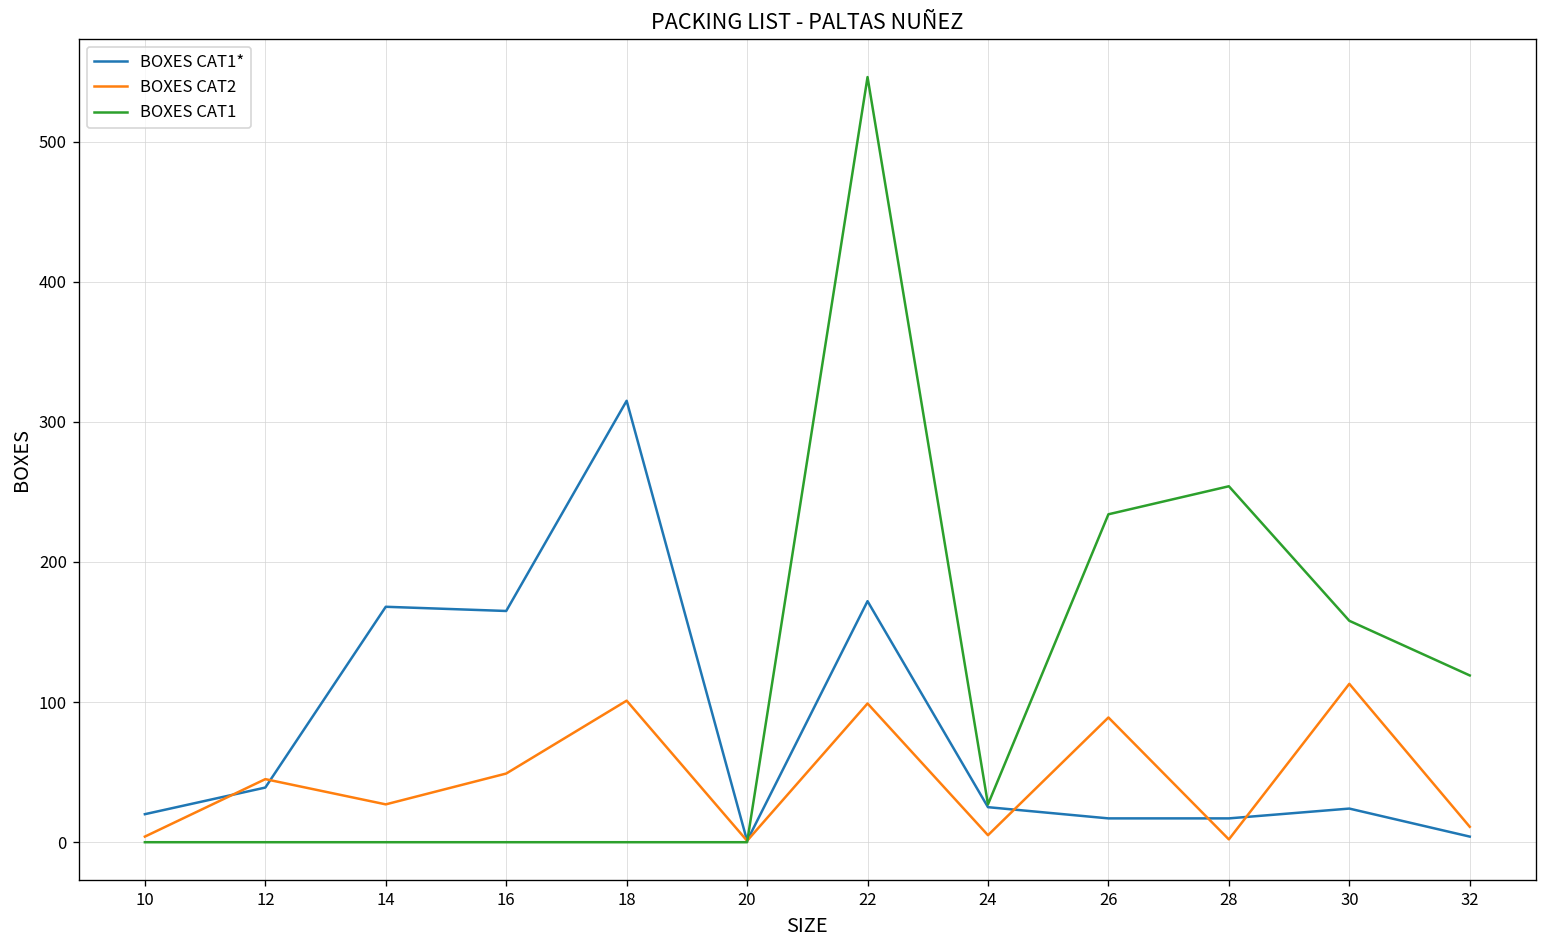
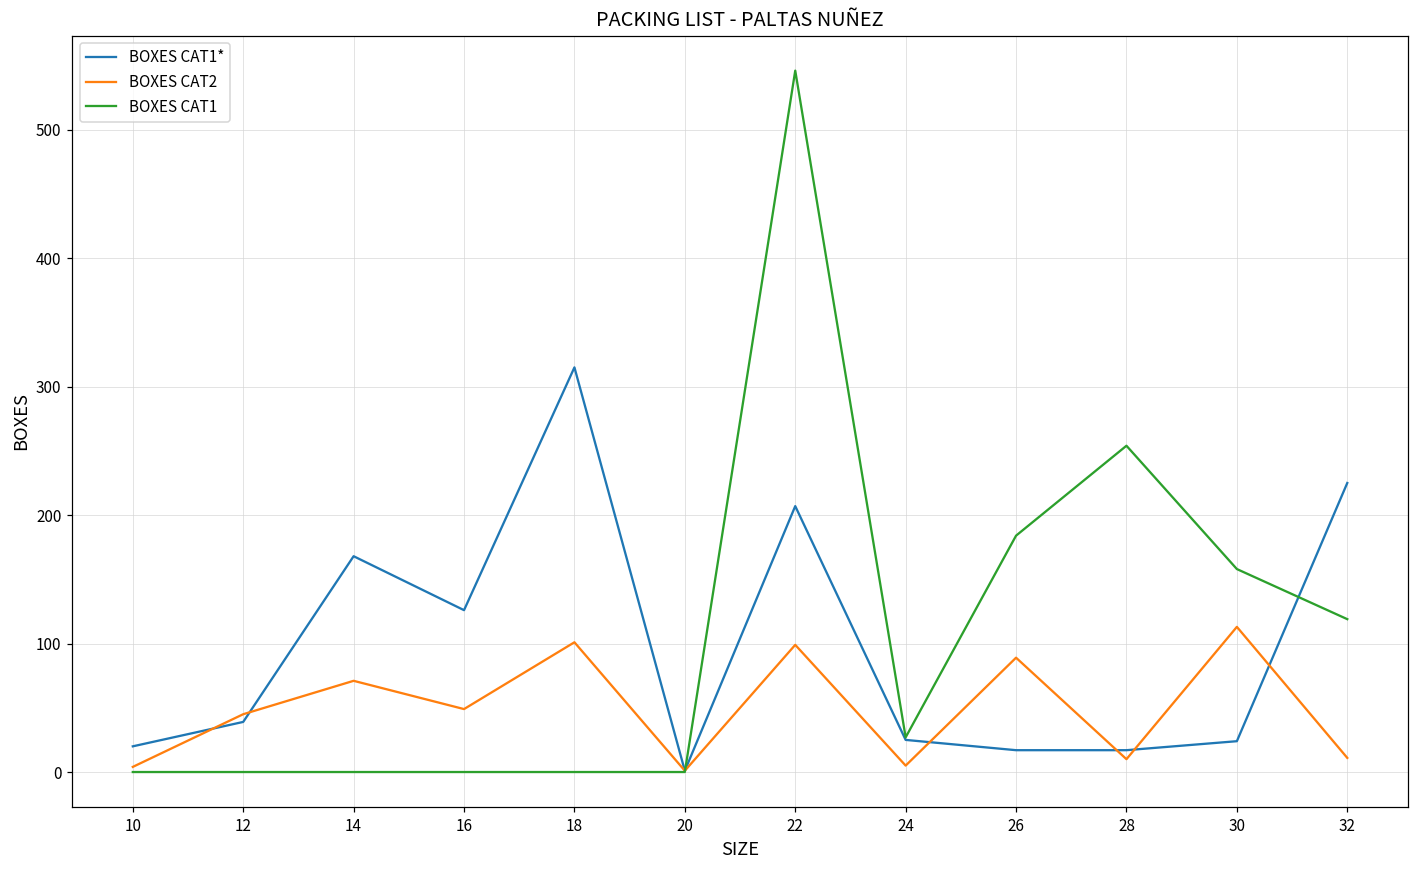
  {
    "BOXES CAT1*": {
      "10": 20,
      "12": 39,
      "14": 168,
-     "16": 165,
+     "16": 126,
      "18": 315,
-     "22": 172,
+     "22": 207,
      "26": 17,
      "28": 17,
      "30": 24,
-     "32": 4
+     "32": 225
    },
    "BOXES CAT2": {
      "10": 4,
      "12": 45,
-     "14": 27,
+     "14": 71,
      "16": 49,
      "18": 101,
      "22": 99,
      "24": 5,
      "26": 89,
-     "28": 2,
+     "28": 10,
      "30": 113,
      "32": 11
    },
    "BOXES CAT1": {
      "10": 0,
      "12": 0,
      "14": 0,
      "16": 0,
      "18": 0,
      "22": 546,
-     "26": 234,
+     "26": 184,
      "28": 254,
      "30": 158,
      "32": 119
    }
  }
